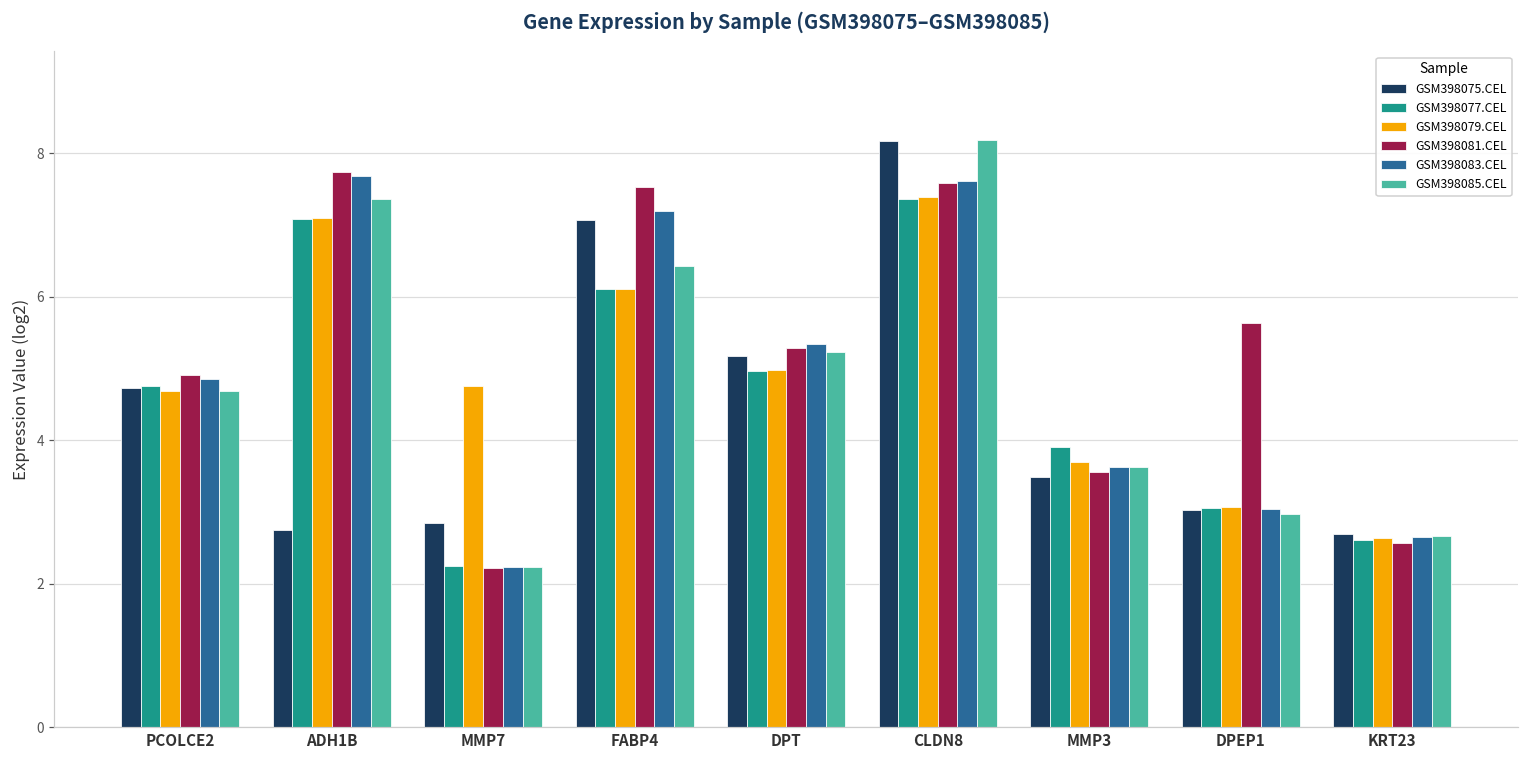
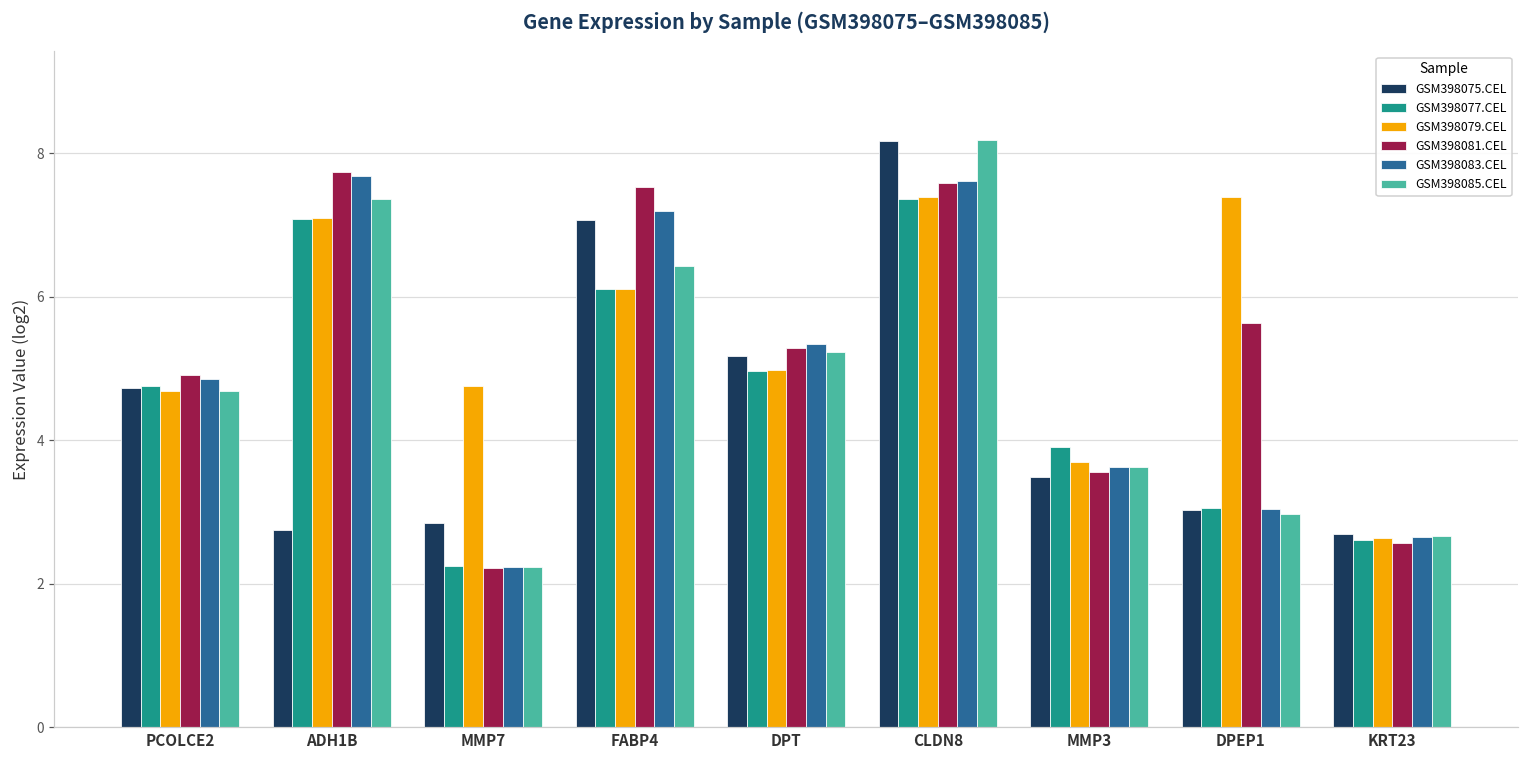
  {
    "GSM398075.CEL": {
      "PCOLCE2": 4.7,
      "ADH1B": 2.7,
      "MMP7": 2.9,
      "FABP4": 7.1,
      "DPT": 5.2,
      "CLDN8": 8.2,
      "MMP3": 3.5,
      "DPEP1": 3.0,
      "KRT23": 2.7
    },
    "GSM398079.CEL": {
      "PCOLCE2": 4.7,
      "ADH1B": 7.1,
      "MMP7": 4.8,
      "FABP4": 6.1,
      "DPT": 5.0,
      "CLDN8": 7.4,
      "MMP3": 3.7,
-     "DPEP1": 3.1,
+     "DPEP1": 7.4,
      "KRT23": 2.6
    },
    "GSM398081.CEL": {
      "PCOLCE2": 4.9,
      "ADH1B": 7.7,
      "MMP7": 2.2,
      "FABP4": 7.5,
      "DPT": 5.3,
      "CLDN8": 7.6,
      "MMP3": 3.6,
      "DPEP1": 5.6,
      "KRT23": 2.6
    },
    "GSM398085.CEL": {
      "PCOLCE2": 4.7,
      "ADH1B": 7.4,
      "MMP7": 2.2,
      "FABP4": 6.4,
      "DPT": 5.2,
      "CLDN8": 8.2,
      "MMP3": 3.6,
      "DPEP1": 3.0,
      "KRT23": 2.7
    }
  }
